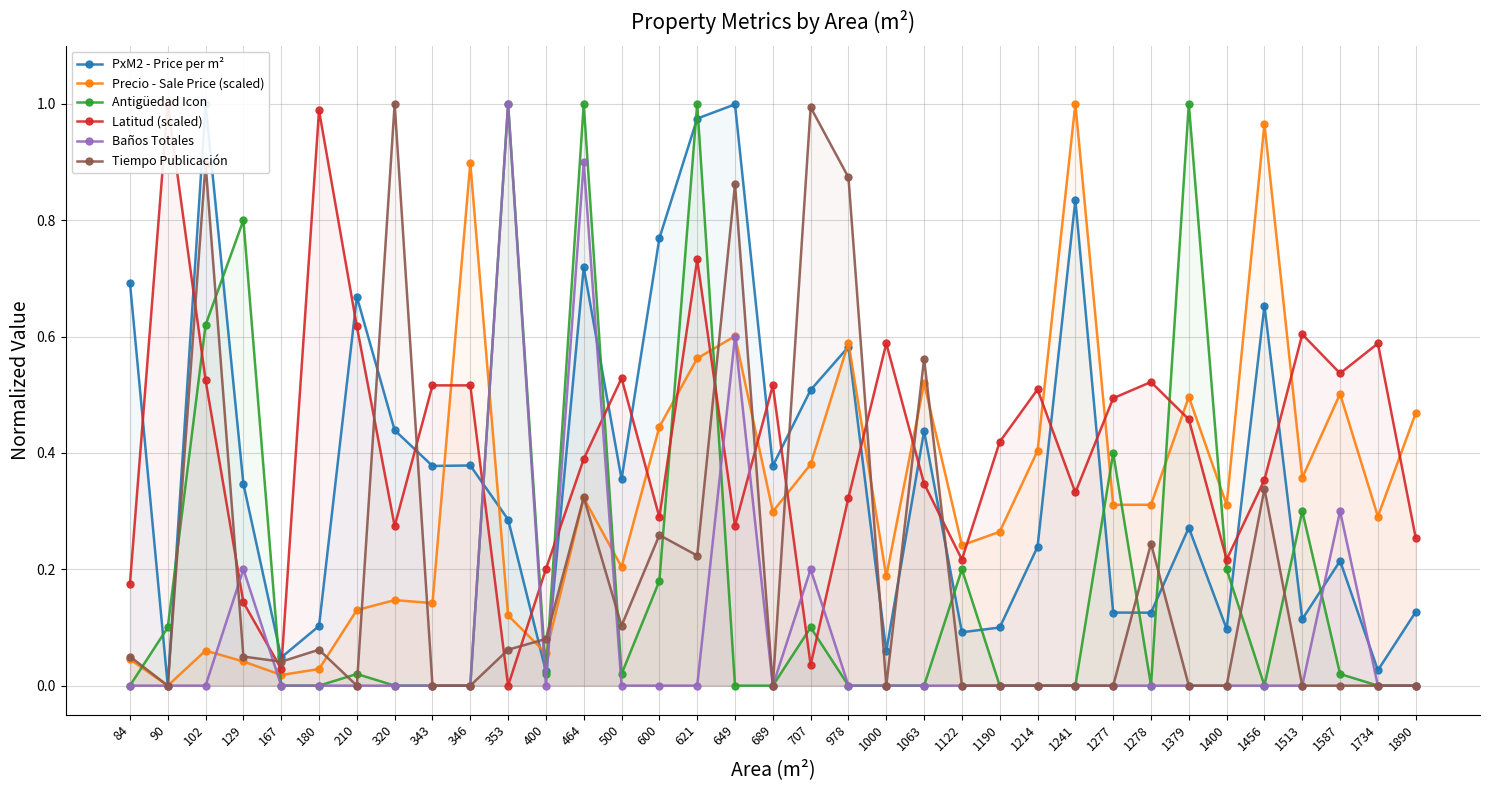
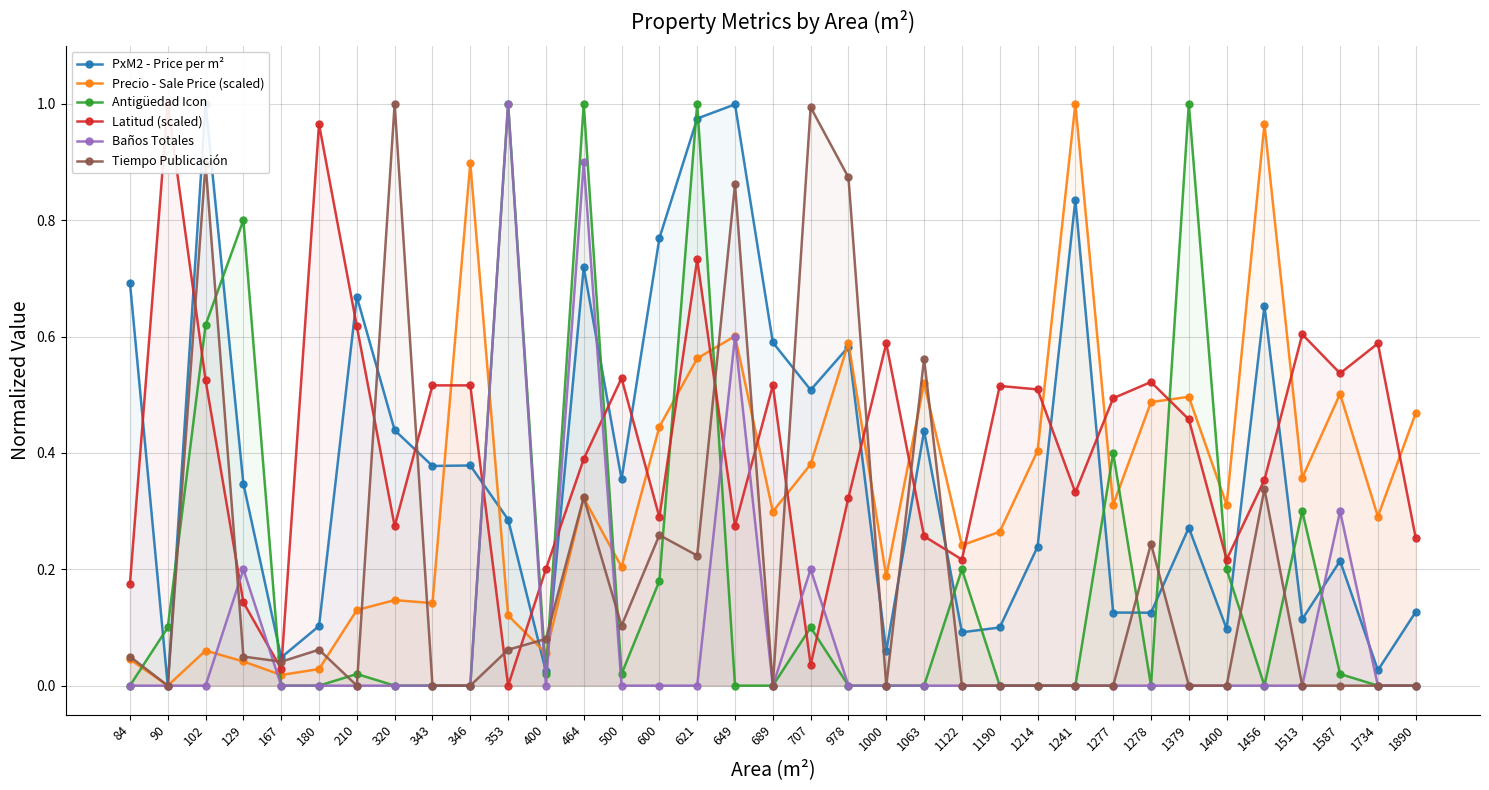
  {
    "PxM2 - Price per m²": {
      "84": 0.69,
      "129": 0.35,
      "167": 0.05,
      "180": 0.10,
      "210": 0.67,
      "320": 0.44,
      "343": 0.38,
      "346": 0.38,
      "353": 0.29,
      "464": 0.72,
      "500": 0.35,
      "600": 0.77,
      "621": 0.97,
      "649": 1.00,
-     "689": 0.38,
+     "689": 0.59,
      "707": 0.51,
      "978": 0.58,
      "1000": 0.06,
      "1063": 0.44,
      "1122": 0.09,
      "1190": 0.10,
      "1214": 0.24,
      "1241": 0.83,
      "1277": 0.13,
      "1278": 0.13,
      "1379": 0.27,
      "1400": 0.10,
      "1456": 0.65,
      "1513": 0.11,
      "1587": 0.21,
      "1734": 0.03,
      "1890": 0.13
    },
    "Precio - Sale Price (scaled)": {
      "84": 0.05,
      "102": 0.06,
      "129": 0.04,
      "167": 0.02,
      "180": 0.03,
      "210": 0.13,
      "320": 0.15,
      "343": 0.14,
      "346": 0.90,
      "353": 0.12,
      "400": 0.06,
      "500": 0.20,
      "600": 0.44,
      "621": 0.56,
      "689": 0.30,
      "707": 0.38,
      "978": 0.59,
      "1000": 0.19,
      "1063": 0.52,
      "1122": 0.24,
      "1190": 0.26,
      "1214": 0.40,
      "1241": 1.00,
      "1277": 0.31,
-     "1278": 0.31,
+     "1278": 0.49,
      "1379": 0.50,
      "1400": 0.31,
      "1456": 0.97,
      "1513": 0.36,
      "1587": 0.50,
      "1734": 0.29,
      "1890": 0.47
    },
    "Antigüedad Icon": {
      "90": 0.10,
      "102": 0.62,
      "129": 0.80,
      "210": 0.02,
      "464": 1.00,
      "500": 0.02,
      "600": 0.18,
      "621": 1.00,
      "649": 0.00,
      "707": 0.10,
      "1122": 0.20,
      "1277": 0.40,
      "1379": 1.00,
      "1400": 0.20,
      "1513": 0.30,
      "1587": 0.02
    },
    "Latitud (scaled)": {
      "84": 0.18,
      "102": 0.53,
      "129": 0.14,
      "167": 0.03,
-     "180": 0.99,
+     "180": 0.97,
      "210": 0.62,
      "320": 0.27,
      "343": 0.52,
      "346": 0.52,
      "353": 0.00,
      "400": 0.20,
      "464": 0.39,
      "500": 0.53,
      "600": 0.29,
      "621": 0.73,
      "649": 0.27,
      "689": 0.52,
      "707": 0.04,
      "978": 0.32,
      "1000": 0.59,
-     "1063": 0.35,
+     "1063": 0.26,
      "1122": 0.22,
-     "1190": 0.42,
+     "1190": 0.52,
      "1214": 0.51,
      "1241": 0.33,
      "1277": 0.49,
      "1278": 0.52,
      "1379": 0.46,
      "1400": 0.22,
      "1456": 0.35,
      "1513": 0.60,
      "1587": 0.54,
      "1734": 0.59,
      "1890": 0.25
    },
    "Baños Totales": {
      "102": 0.00,
      "129": 0.20,
      "400": 0.00,
      "464": 0.90,
      "500": 0.00,
      "600": 0.00,
      "621": 0.00,
      "707": 0.20,
      "1587": 0.30
    },
    "Tiempo Publicación": {
      "84": 0.05,
      "129": 0.05,
      "167": 0.04,
      "180": 0.06,
      "320": 1.00,
      "353": 0.06,
      "400": 0.08,
      "500": 0.10,
      "600": 0.26,
      "621": 0.22,
      "649": 0.86,
      "707": 0.99,
      "978": 0.87,
      "1063": 0.56,
      "1278": 0.24,
      "1456": 0.34,
      "1587": 0.00
    }
  }
